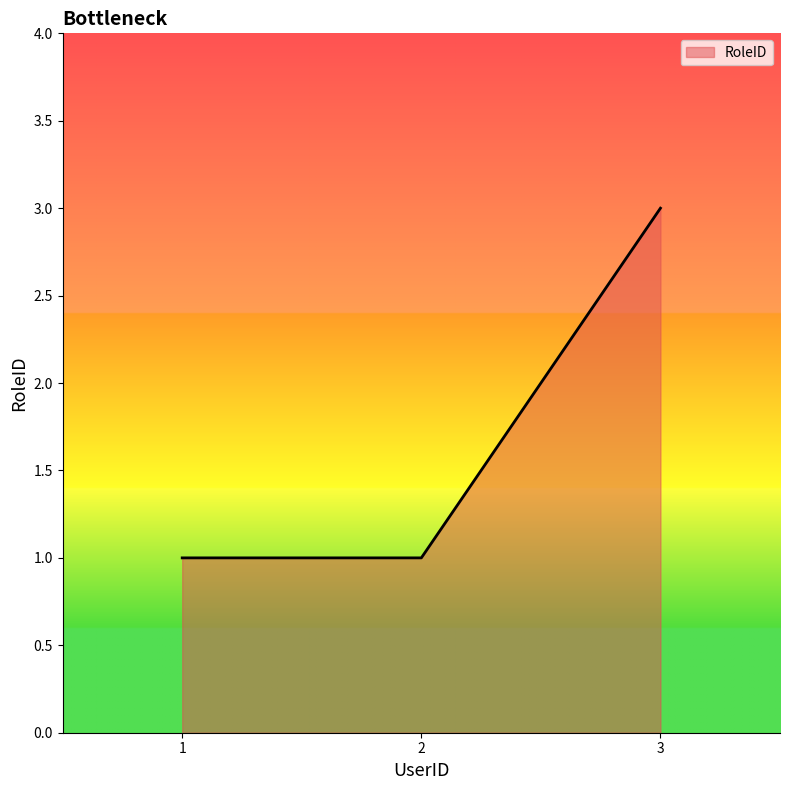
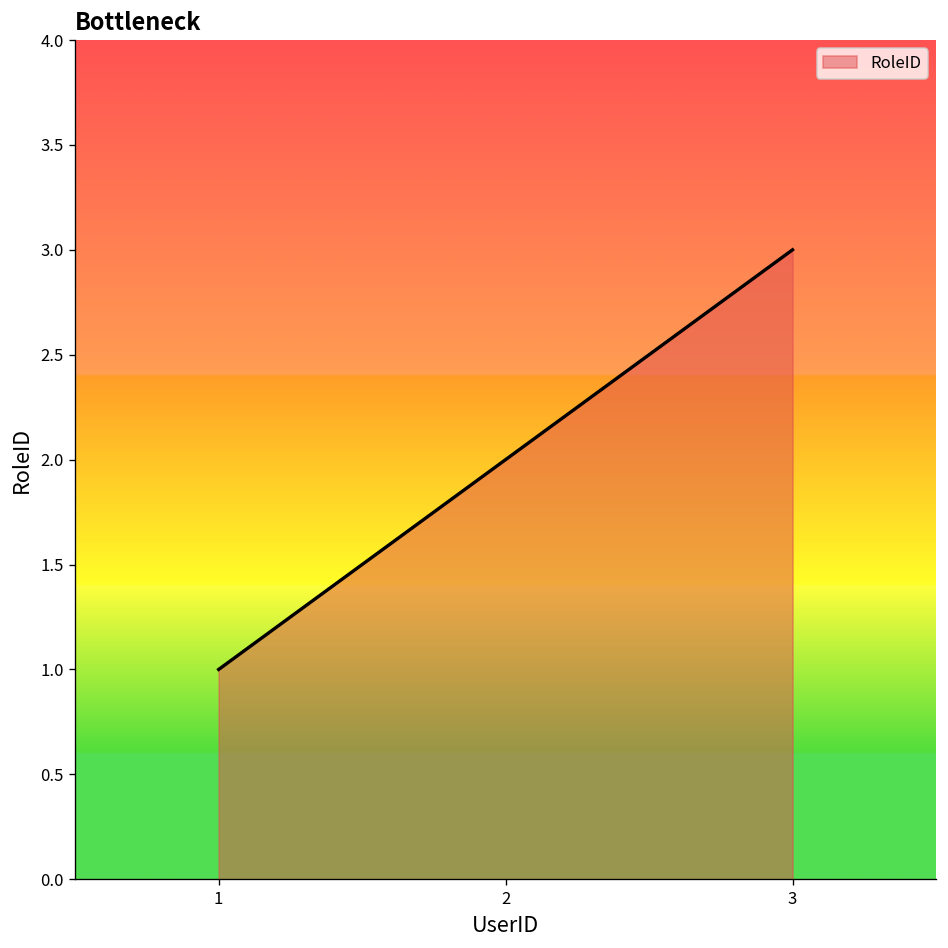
  {
    "1": 1,
-   "2": 1,
+   "2": 2,
    "3": 3
  }
